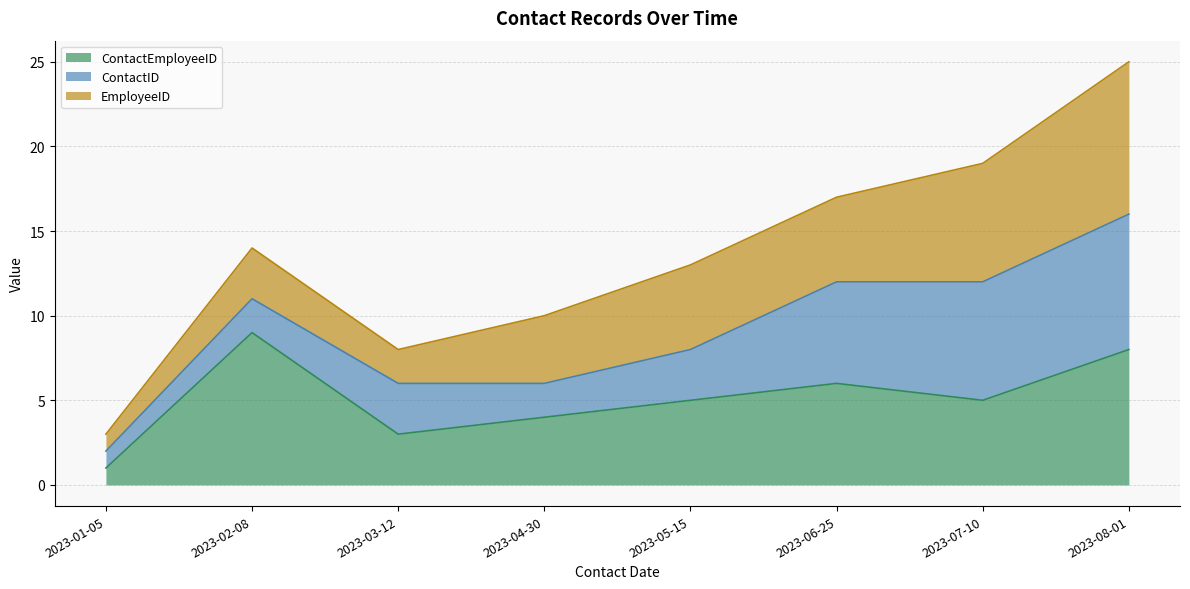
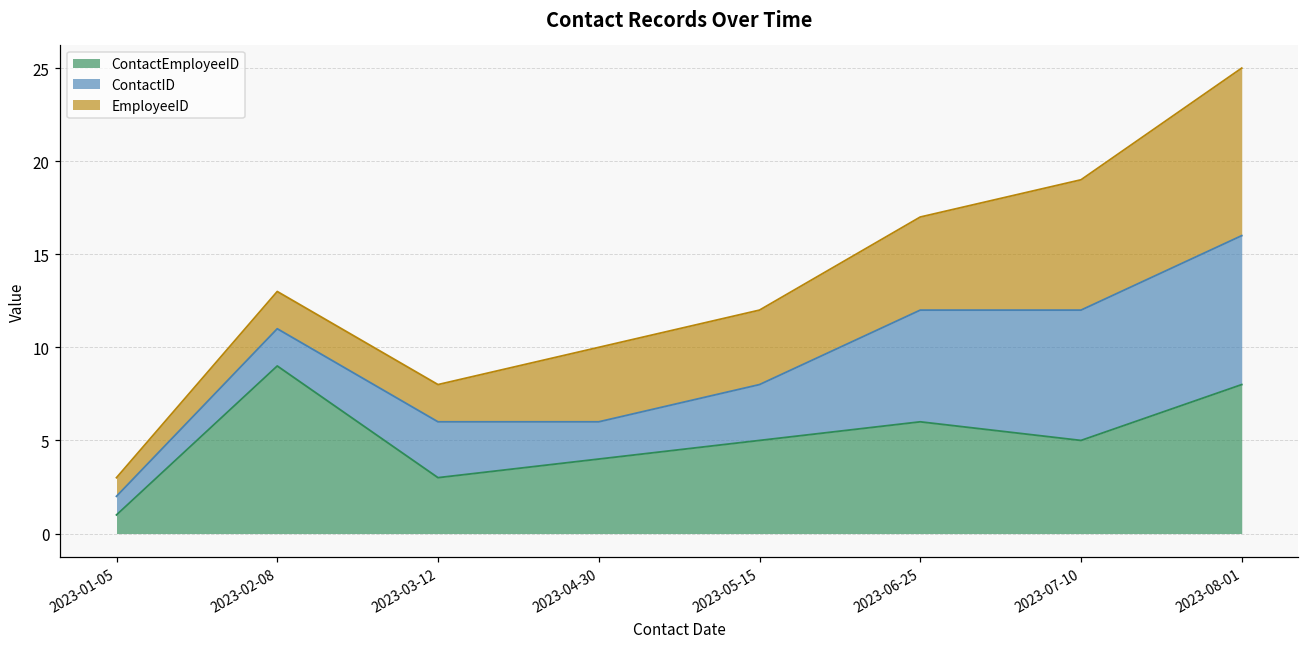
  {
    "ContactEmployeeID": {
      "2023-01-05": 1,
      "2023-02-08": 9,
      "2023-03-12": 3,
      "2023-04-30": 4,
      "2023-05-15": 5,
      "2023-06-25": 6,
      "2023-07-10": 5,
      "2023-08-01": 8
    },
    "ContactID": {
      "2023-01-05": 1,
      "2023-02-08": 2,
      "2023-03-12": 3,
      "2023-04-30": 2,
      "2023-05-15": 3,
      "2023-06-25": 6,
      "2023-07-10": 7,
      "2023-08-01": 8
    },
    "EmployeeID": {
      "2023-01-05": 1,
-     "2023-02-08": 3,
+     "2023-02-08": 2,
      "2023-03-12": 2,
      "2023-04-30": 4,
-     "2023-05-15": 5,
+     "2023-05-15": 4,
      "2023-06-25": 5,
      "2023-07-10": 7,
      "2023-08-01": 9
    }
  }
